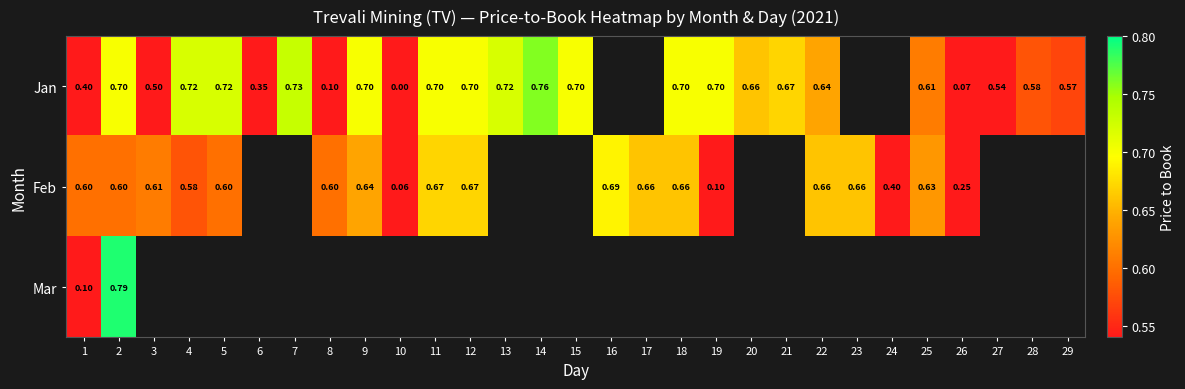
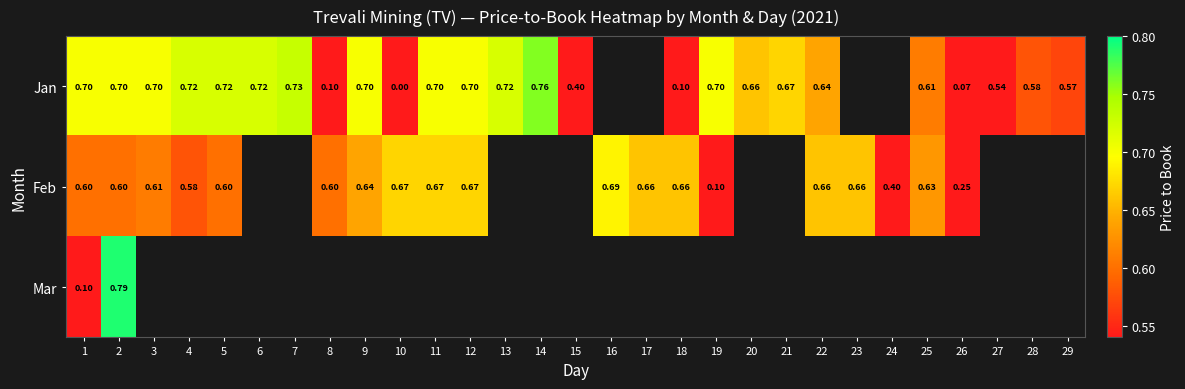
  {
    "Jan": {
-     "1": 0.40,
+     "1": 0.70,
      "2": 0.70,
-     "3": 0.50,
+     "3": 0.70,
      "4": 0.72,
      "5": 0.72,
-     "6": 0.35,
+     "6": 0.72,
      "7": 0.73,
      "8": 0.10,
      "9": 0.70,
      "10": 0.00,
      "11": 0.70,
      "12": 0.70,
      "13": 0.72,
      "14": 0.76,
-     "15": 0.70,
-     "18": 0.70,
+     "15": 0.40,
+     "18": 0.10,
      "19": 0.70,
      "20": 0.66,
      "21": 0.67,
      "22": 0.64,
      "25": 0.61,
      "26": 0.07,
      "27": 0.54,
      "28": 0.58,
      "29": 0.57
    },
    "Feb": {
      "1": 0.60,
      "2": 0.60,
      "3": 0.61,
      "4": 0.58,
      "5": 0.60,
      "8": 0.60,
      "9": 0.64,
-     "10": 0.06,
+     "10": 0.67,
      "11": 0.67,
      "12": 0.67,
      "16": 0.69,
      "17": 0.66,
      "18": 0.66,
      "19": 0.10,
      "22": 0.66,
      "23": 0.66,
      "24": 0.40,
      "25": 0.63,
      "26": 0.25
    },
    "Mar": {
      "1": 0.10,
      "2": 0.79
    }
  }
